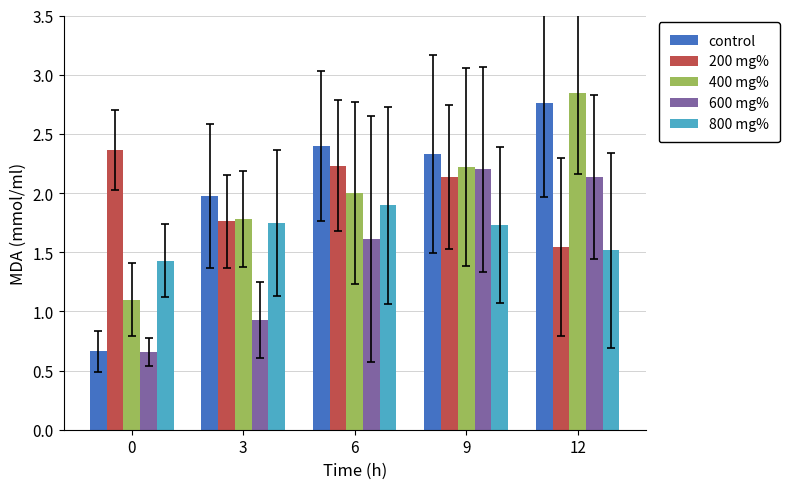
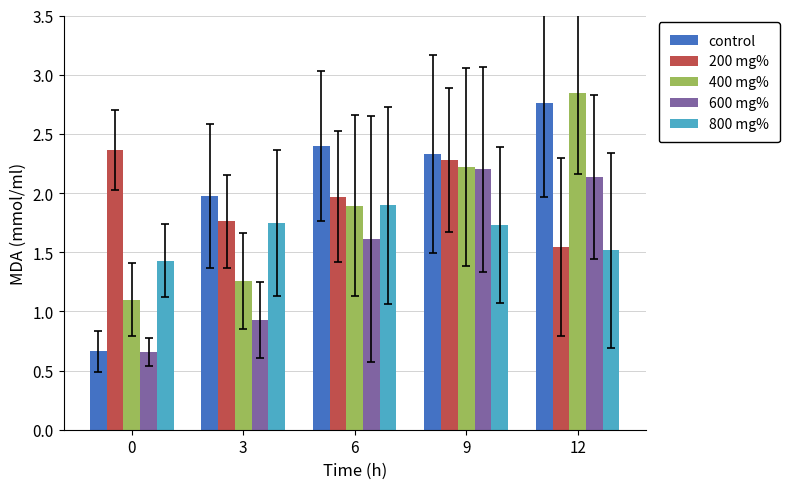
  {
    "200 mg%": {
      "0": 2.36,
      "3": 1.76,
-     "6": 2.23,
-     "9": 2.14,
+     "6": 1.97,
+     "9": 2.28,
      "12": 1.54
    },
    "400 mg%": {
      "0": 1.10,
-     "3": 1.78,
-     "6": 2.00,
+     "3": 1.26,
+     "6": 1.89,
      "9": 2.22,
      "12": 2.84
    },
    "600 mg%": {
      "0": 0.66,
      "3": 0.92,
      "6": 1.61,
      "9": 2.20,
      "12": 2.14
    }
  }
